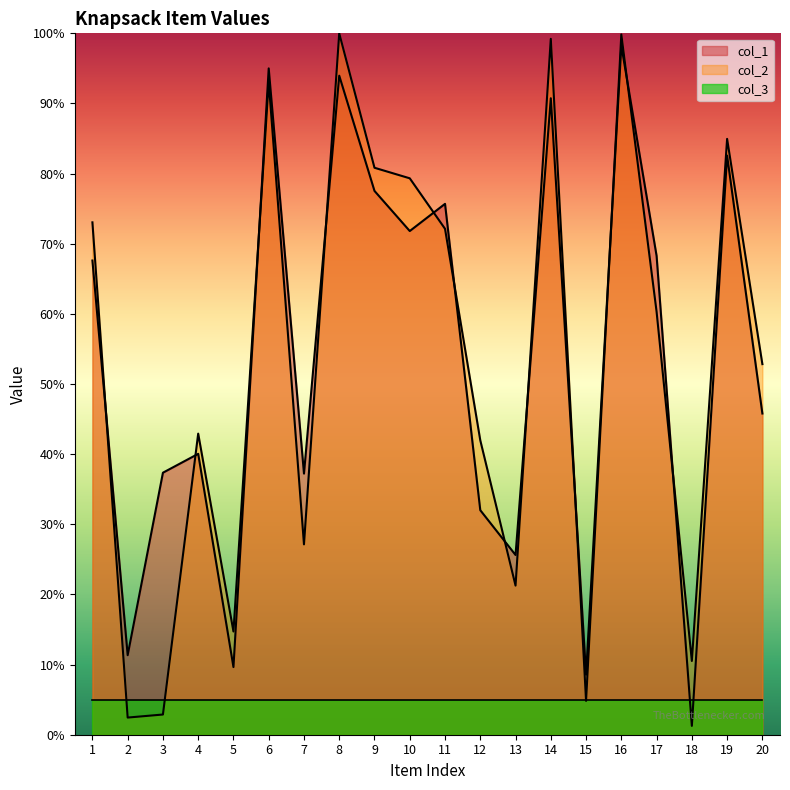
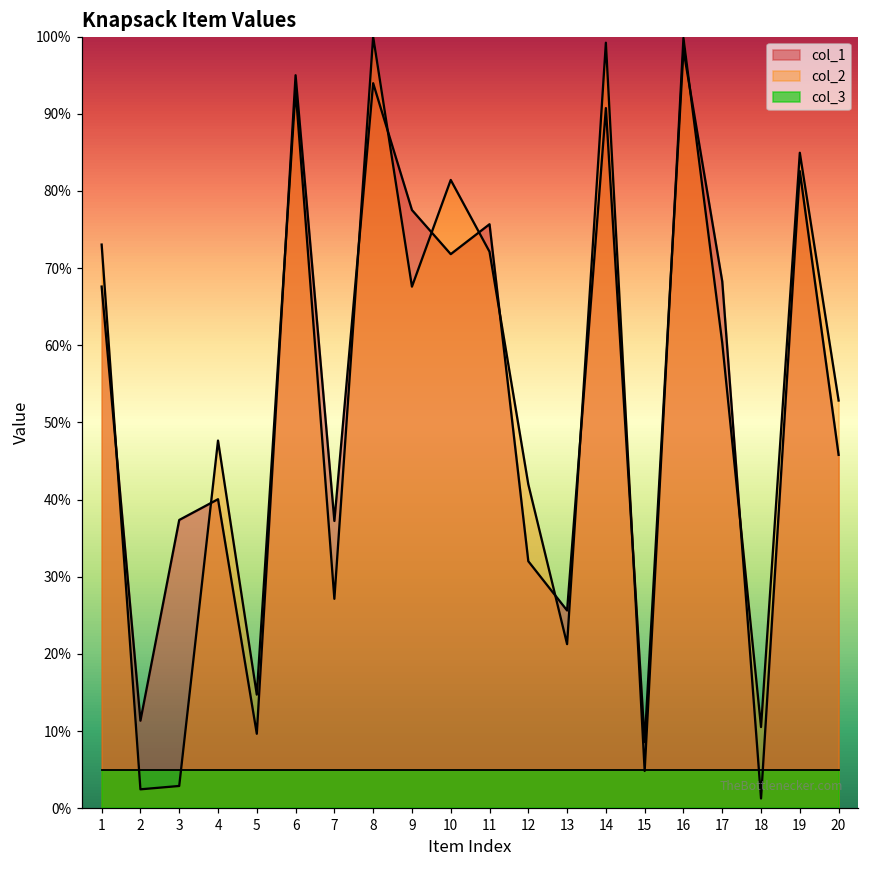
  {
    "col_1": {
      "1": "68%",
      "2": "11%",
      "3": "37%",
      "4": "40%",
      "5": "10%",
      "6": "95%",
      "7": "37%",
      "8": "94%",
      "9": "78%",
      "10": "72%",
      "11": "76%",
      "12": "32%",
      "13": "26%",
      "14": "91%",
      "15": "9%",
      "16": "98%",
      "17": "68%",
      "18": "1%",
      "19": "83%",
      "20": "46%"
    },
    "col_2": {
      "1": "73%",
      "2": "2%",
      "3": "3%",
-     "4": "43%",
+     "4": "48%",
      "5": "15%",
      "6": "93%",
      "7": "27%",
      "8": "100%",
-     "9": "81%",
-     "10": "79%",
+     "9": "68%",
+     "10": "81%",
      "11": "72%",
      "12": "42%",
      "13": "21%",
      "14": "99%",
      "16": "100%",
      "17": "60%",
      "18": "11%",
      "19": "85%",
      "20": "53%"
    },
    "col_3": {
      "1": "5%",
      "2": "5%",
      "3": "5%",
      "4": "5%",
      "5": "5%",
      "6": "5%",
      "7": "5%",
      "8": "5%",
      "9": "5%",
      "10": "5%",
      "11": "5%",
      "12": "5%",
      "13": "5%",
      "14": "5%",
      "16": "5%",
      "17": "5%",
      "18": "5%",
      "19": "5%",
      "20": "5%"
    }
  }
